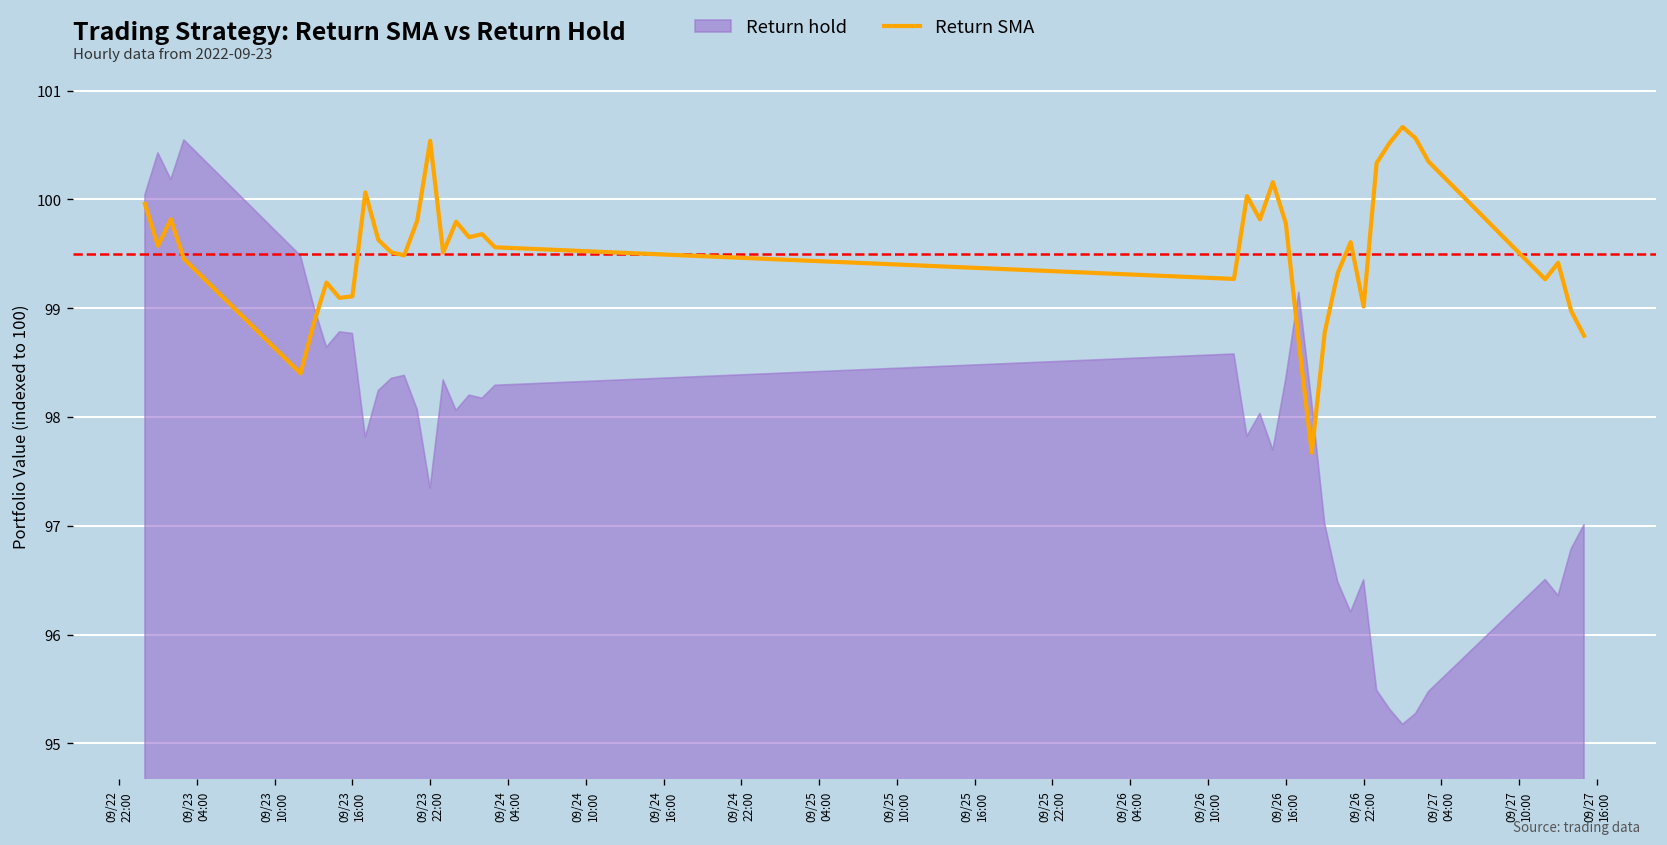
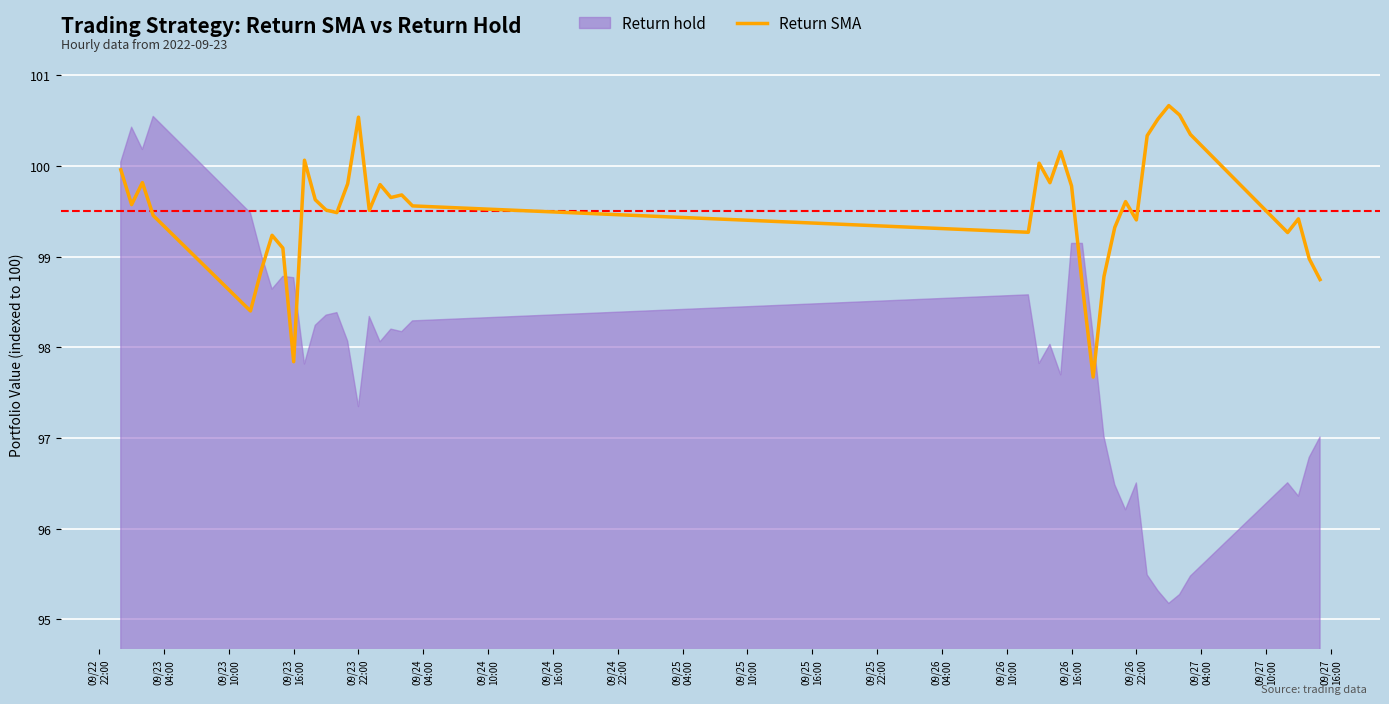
  {
    "Return SMA": {
-     "09/23 16:00": 99.1,
+     "09/23 16:00": 97.8,
      "09/23 22:00": 100.5,
      "09/26 16:00": 99.8,
-     "09/26 22:00": 99.0
+     "09/26 22:00": 99.4
    },
    "Return hold": {
      "09/23 16:00": 98.8,
      "09/23 22:00": 97.3,
-     "09/26 16:00": 98.4,
+     "09/26 16:00": 99.1,
      "09/26 22:00": 96.5
    }
  }
